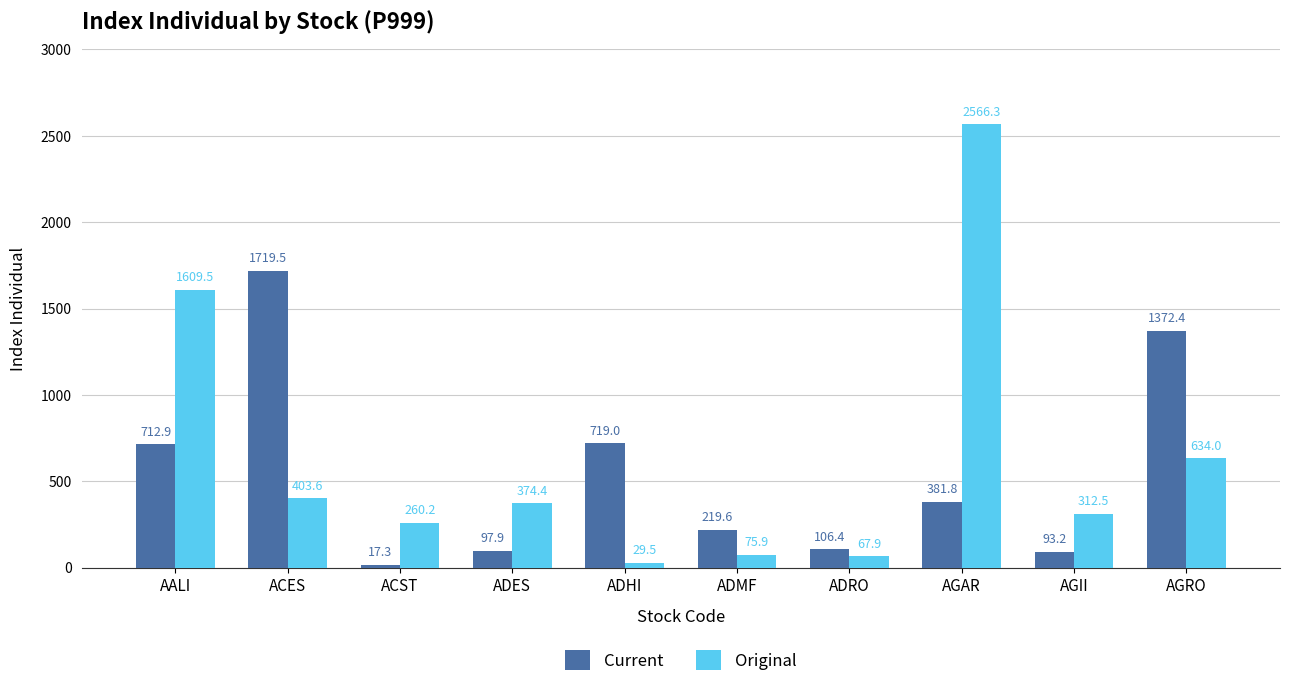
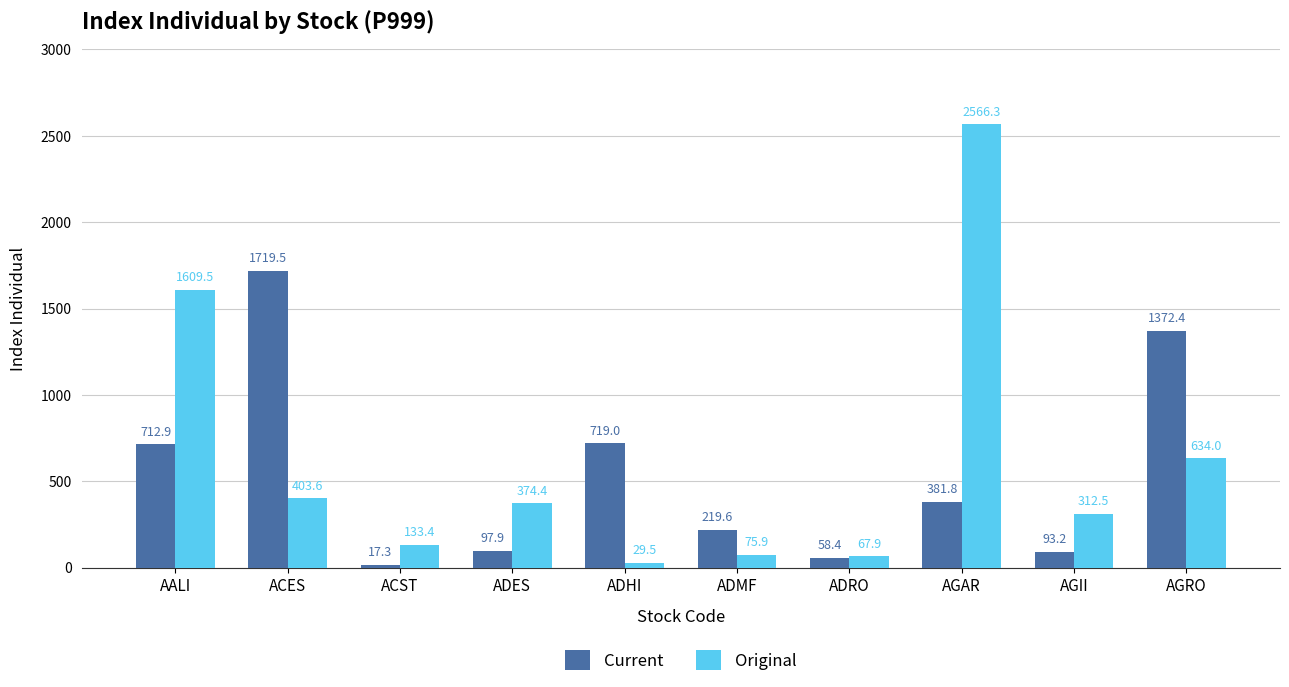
  {
    "Current": {
      "AALI": 712.9,
      "ACES": 1719.5,
      "ACST": 17.3,
      "ADES": 97.9,
      "ADHI": 719.0,
      "ADMF": 219.6,
-     "ADRO": 106.4,
+     "ADRO": 58.4,
      "AGAR": 381.8,
      "AGII": 93.2,
      "AGRO": 1372.4
    },
    "Original": {
      "AALI": 1609.5,
      "ACES": 403.6,
-     "ACST": 260.2,
+     "ACST": 133.4,
      "ADES": 374.4,
      "ADHI": 29.5,
      "ADMF": 75.9,
      "ADRO": 67.9,
      "AGAR": 2566.3,
      "AGII": 312.5,
      "AGRO": 634.0
    }
  }
